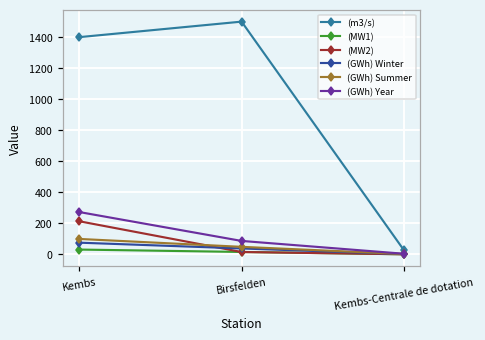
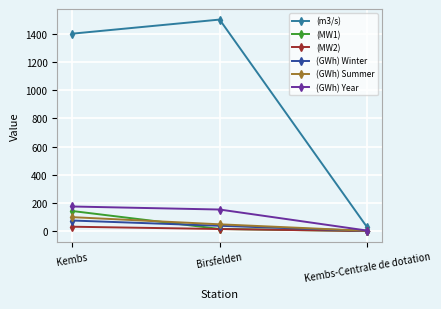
  {
    "(MW1)": {
-     "Kembs": 30
+     "Kembs": 140
    },
    "(MW2)": {
-     "Kembs": 210
+     "Kembs": 30
    },
    "(GWh) Summer": {
      "Kembs": 100
    },
    "(GWh) Year": {
-     "Kembs": 270,
-     "Birsfelden": 90
+     "Kembs": 170,
+     "Birsfelden": 150
    }
  }
